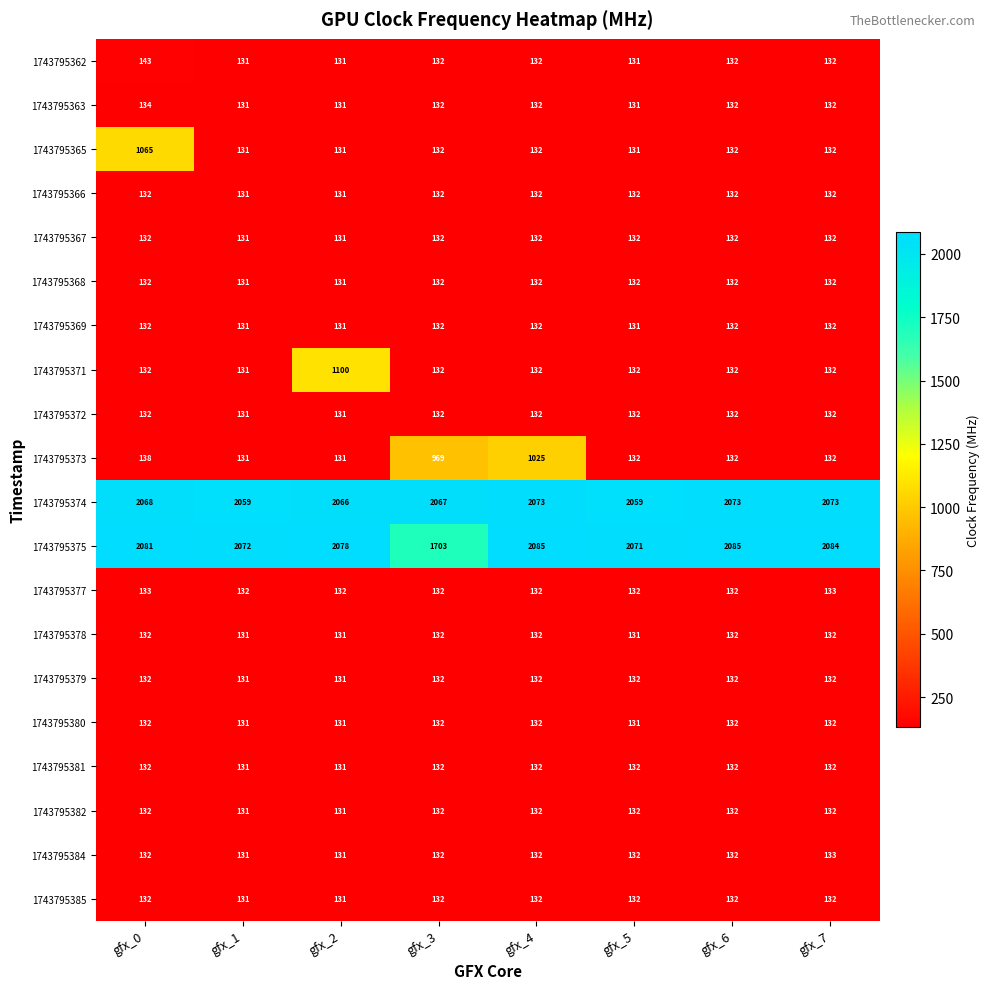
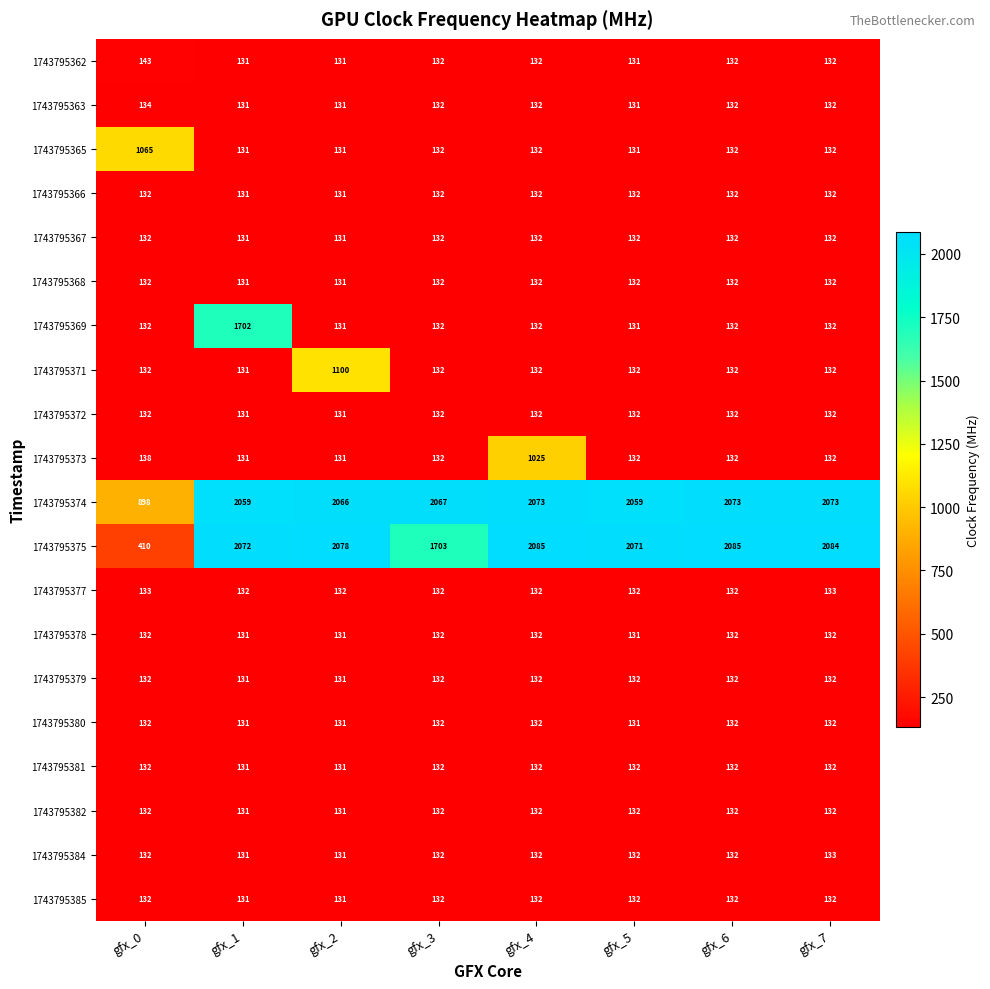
  {
    "1743795362": {
      "gfx_0": 143,
      "gfx_1": 131,
      "gfx_2": 131,
      "gfx_3": 132,
      "gfx_4": 132,
      "gfx_5": 131,
      "gfx_6": 132,
      "gfx_7": 132
    },
    "1743795363": {
      "gfx_0": 134,
      "gfx_1": 131,
      "gfx_2": 131,
      "gfx_3": 132,
      "gfx_4": 132,
      "gfx_5": 131,
      "gfx_6": 132,
      "gfx_7": 132
    },
    "1743795365": {
      "gfx_0": 1065,
      "gfx_1": 131,
      "gfx_2": 131,
      "gfx_3": 132,
      "gfx_4": 132,
      "gfx_5": 131,
      "gfx_6": 132,
      "gfx_7": 132
    },
    "1743795366": {
      "gfx_0": 132,
      "gfx_1": 131,
      "gfx_2": 131,
      "gfx_3": 132,
      "gfx_4": 132,
      "gfx_5": 132,
      "gfx_6": 132,
      "gfx_7": 132
    },
    "1743795367": {
      "gfx_0": 132,
      "gfx_1": 131,
      "gfx_2": 131,
      "gfx_3": 132,
      "gfx_4": 132,
      "gfx_5": 132,
      "gfx_6": 132,
      "gfx_7": 132
    },
    "1743795368": {
      "gfx_0": 132,
      "gfx_1": 131,
      "gfx_2": 131,
      "gfx_3": 132,
      "gfx_4": 132,
      "gfx_5": 132,
      "gfx_6": 132,
      "gfx_7": 132
    },
    "1743795369": {
      "gfx_0": 132,
-     "gfx_1": 131,
+     "gfx_1": 1702,
      "gfx_2": 131,
      "gfx_3": 132,
      "gfx_4": 132,
      "gfx_5": 131,
      "gfx_6": 132,
      "gfx_7": 132
    },
    "1743795371": {
      "gfx_0": 132,
      "gfx_1": 131,
      "gfx_2": 1100,
      "gfx_3": 132,
      "gfx_4": 132,
      "gfx_5": 132,
      "gfx_6": 132,
      "gfx_7": 132
    },
    "1743795372": {
      "gfx_0": 132,
      "gfx_1": 131,
      "gfx_2": 131,
      "gfx_3": 132,
      "gfx_4": 132,
      "gfx_5": 132,
      "gfx_6": 132,
      "gfx_7": 132
    },
    "1743795373": {
      "gfx_0": 138,
      "gfx_1": 131,
      "gfx_2": 131,
-     "gfx_3": 969,
+     "gfx_3": 132,
      "gfx_4": 1025,
      "gfx_5": 132,
      "gfx_6": 132,
      "gfx_7": 132
    },
    "1743795374": {
-     "gfx_0": 2068,
+     "gfx_0": 898,
      "gfx_1": 2059,
      "gfx_2": 2066,
      "gfx_3": 2067,
      "gfx_4": 2073,
      "gfx_5": 2059,
      "gfx_6": 2073,
      "gfx_7": 2073
    },
    "1743795375": {
-     "gfx_0": 2081,
+     "gfx_0": 410,
      "gfx_1": 2072,
      "gfx_2": 2078,
      "gfx_3": 1703,
      "gfx_4": 2085,
      "gfx_5": 2071,
      "gfx_6": 2085,
      "gfx_7": 2084
    },
    "1743795377": {
      "gfx_0": 133,
      "gfx_1": 132,
      "gfx_2": 132,
      "gfx_3": 132,
      "gfx_4": 132,
      "gfx_5": 132,
      "gfx_6": 132,
      "gfx_7": 133
    },
    "1743795378": {
      "gfx_0": 132,
      "gfx_1": 131,
      "gfx_2": 131,
      "gfx_3": 132,
      "gfx_4": 132,
      "gfx_5": 131,
      "gfx_6": 132,
      "gfx_7": 132
    },
    "1743795379": {
      "gfx_0": 132,
      "gfx_1": 131,
      "gfx_2": 131,
      "gfx_3": 132,
      "gfx_4": 132,
      "gfx_5": 132,
      "gfx_6": 132,
      "gfx_7": 132
    },
    "1743795380": {
      "gfx_0": 132,
      "gfx_1": 131,
      "gfx_2": 131,
      "gfx_3": 132,
      "gfx_4": 132,
      "gfx_5": 131,
      "gfx_6": 132,
      "gfx_7": 132
    },
    "1743795381": {
      "gfx_0": 132,
      "gfx_1": 131,
      "gfx_2": 131,
      "gfx_3": 132,
      "gfx_4": 132,
      "gfx_5": 132,
      "gfx_6": 132,
      "gfx_7": 132
    },
    "1743795382": {
      "gfx_0": 132,
      "gfx_1": 131,
      "gfx_2": 131,
      "gfx_3": 132,
      "gfx_4": 132,
      "gfx_5": 132,
      "gfx_6": 132,
      "gfx_7": 132
    },
    "1743795384": {
      "gfx_0": 132,
      "gfx_1": 131,
      "gfx_2": 131,
      "gfx_3": 132,
      "gfx_4": 132,
      "gfx_5": 132,
      "gfx_6": 132,
      "gfx_7": 133
    },
    "1743795385": {
      "gfx_0": 132,
      "gfx_1": 131,
      "gfx_2": 131,
      "gfx_3": 132,
      "gfx_4": 132,
      "gfx_5": 132,
      "gfx_6": 132,
      "gfx_7": 132
    }
  }
